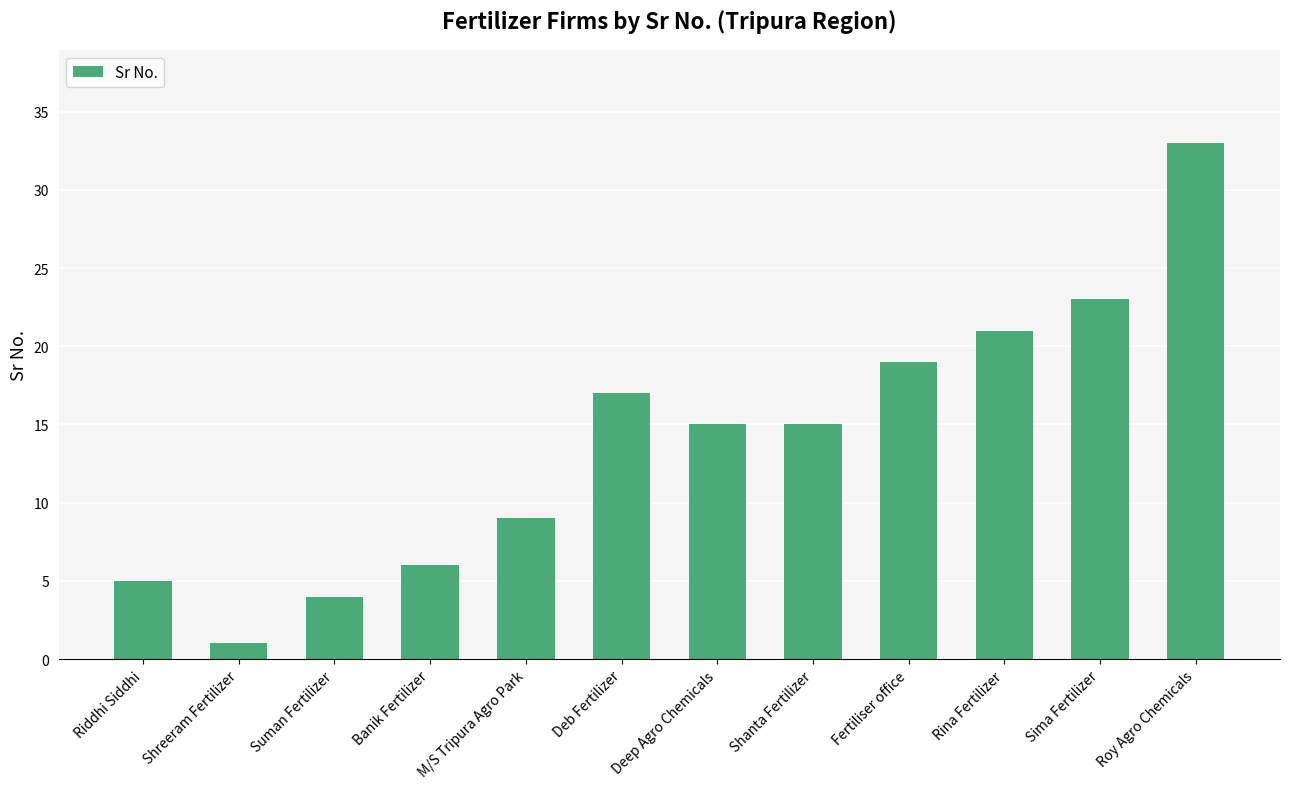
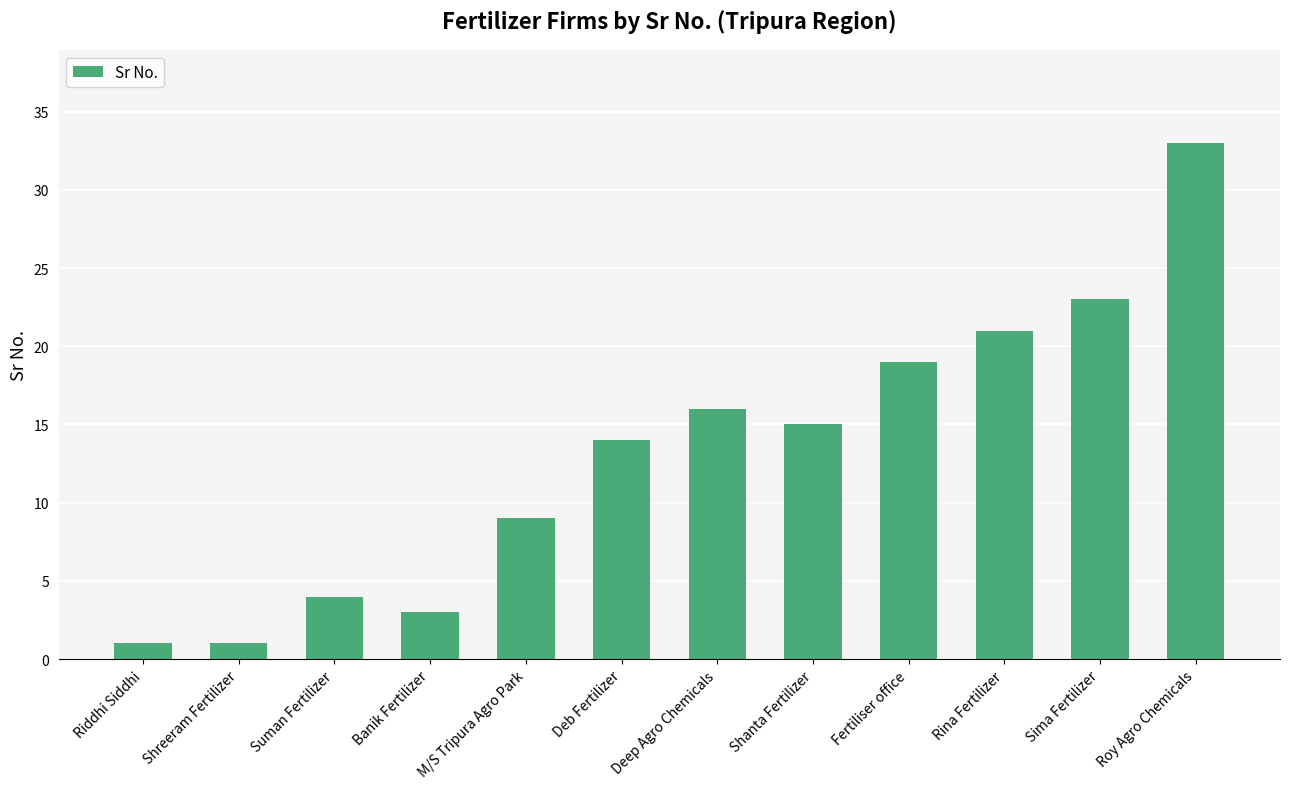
  {
-   "Riddhi Siddhi": 5,
+   "Riddhi Siddhi": 1,
    "Shreeram Fertilizer": 1,
    "Suman Fertilizer": 4,
-   "Banik Fertilizer": 6,
+   "Banik Fertilizer": 3,
    "M/S Tripura Agro Park": 9,
-   "Deb Fertilizer": 17,
-   "Deep Agro Chemicals": 15,
+   "Deb Fertilizer": 14,
+   "Deep Agro Chemicals": 16,
    "Shanta Fertilizer": 15,
    "Fertiliser office": 19,
    "Rina Fertilizer": 21,
    "Sima Fertilizer": 23,
    "Roy Agro Chemicals": 33
  }
